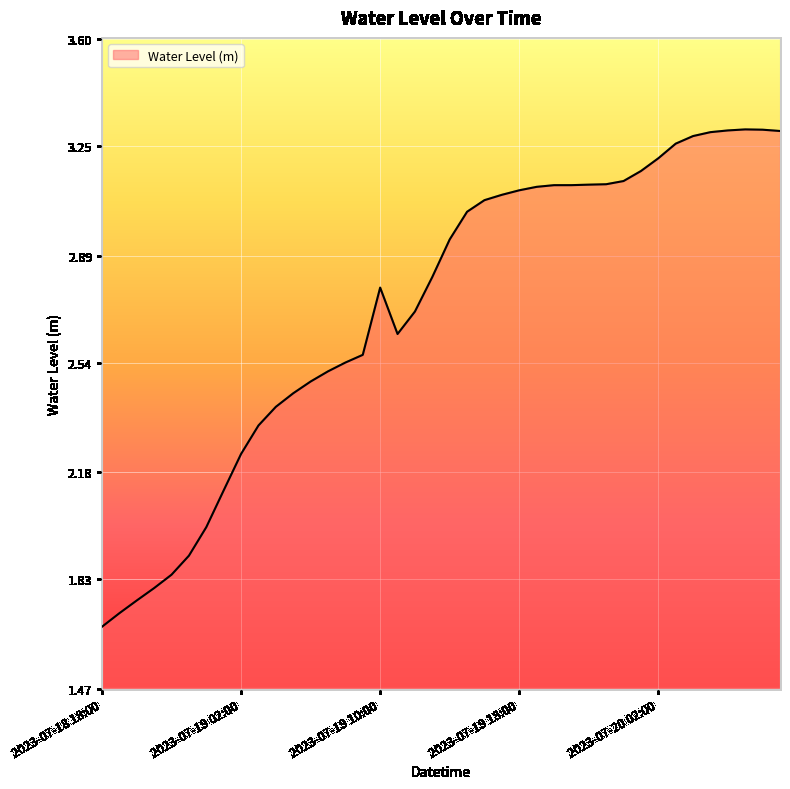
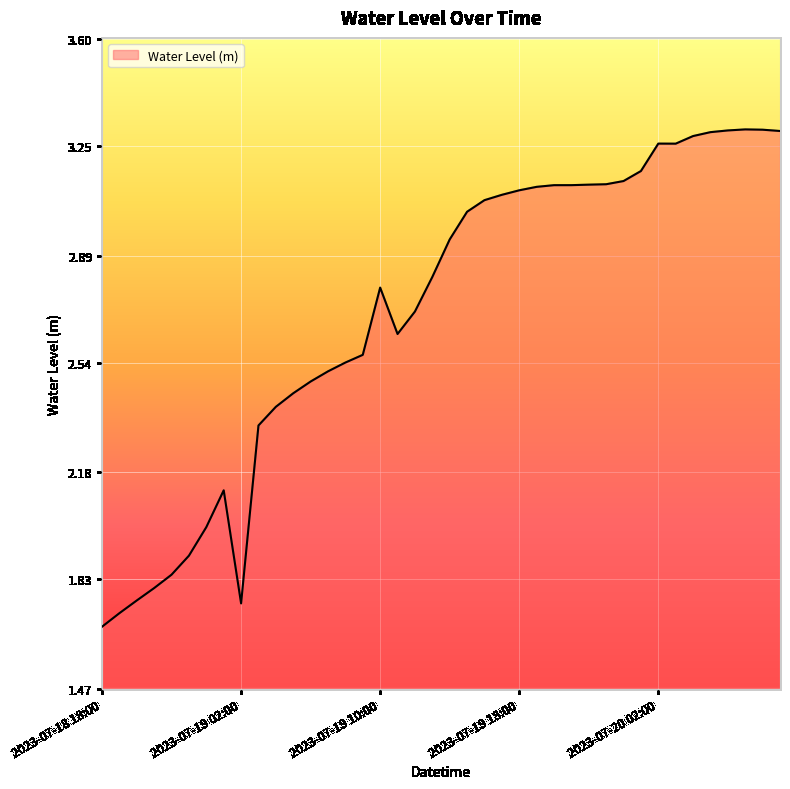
  {
    "2023-07-18 18:00": 1.67,
-   "2023-07-19 02:00": 2.24,
+   "2023-07-19 02:00": 1.75,
    "2023-07-19 10:00": 2.79,
    "2023-07-19 18:00": 3.10,
-   "2023-07-20 02:00": 3.21
+   "2023-07-20 02:00": 3.26
  }
